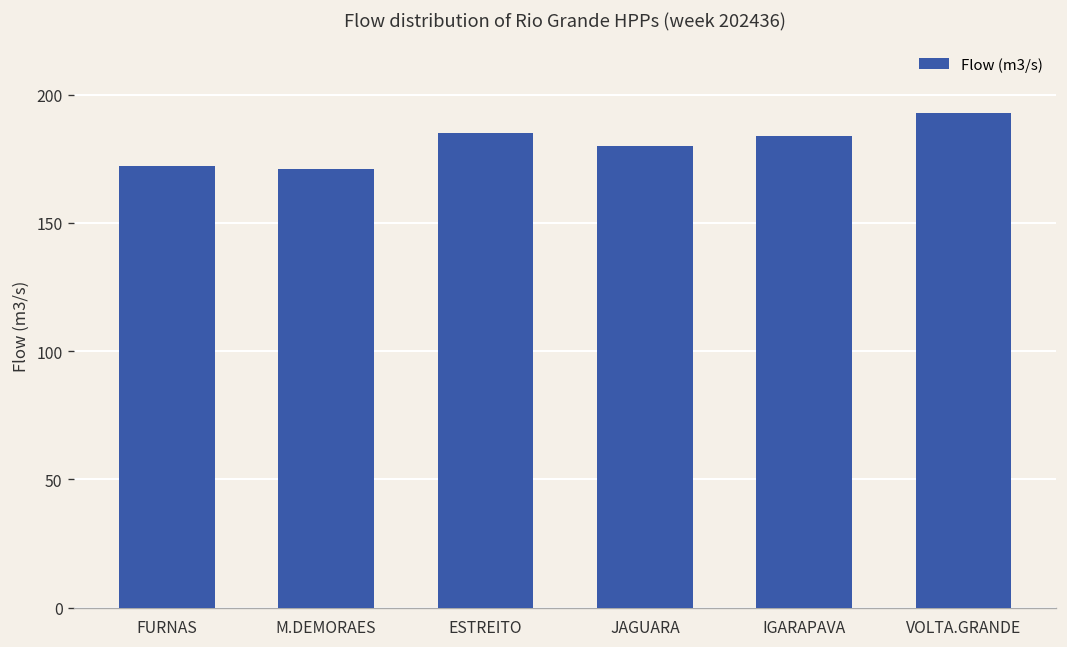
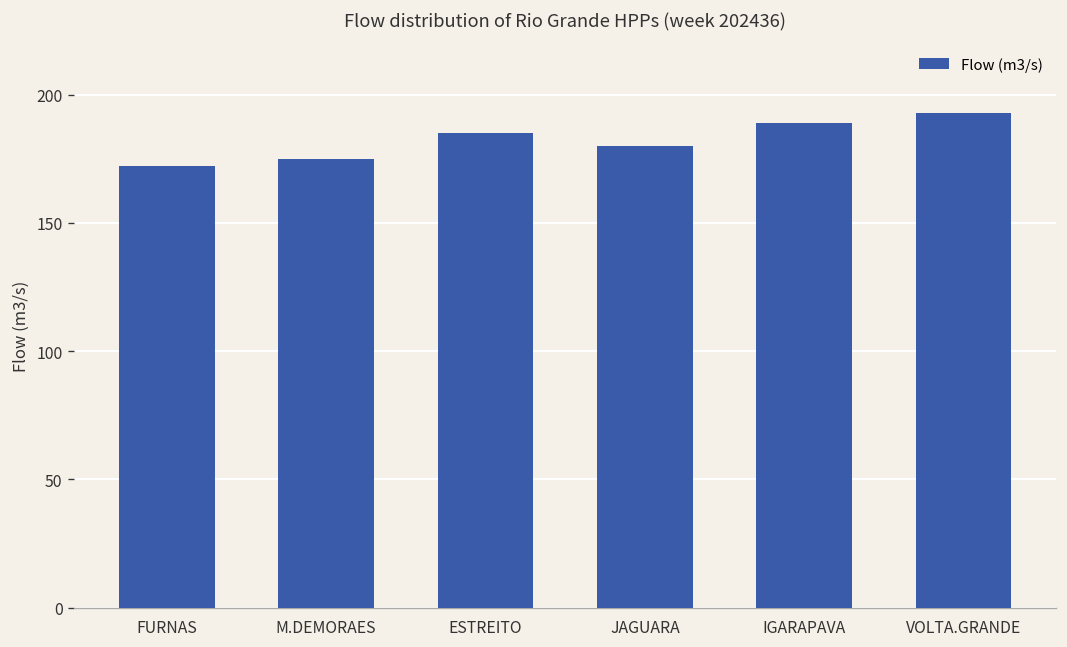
  {
    "FURNAS": 172,
-   "M.DEMORAES": 171,
+   "M.DEMORAES": 175,
    "ESTREITO": 185,
    "JAGUARA": 180,
-   "IGARAPAVA": 184,
+   "IGARAPAVA": 189,
    "VOLTA.GRANDE": 193
  }
